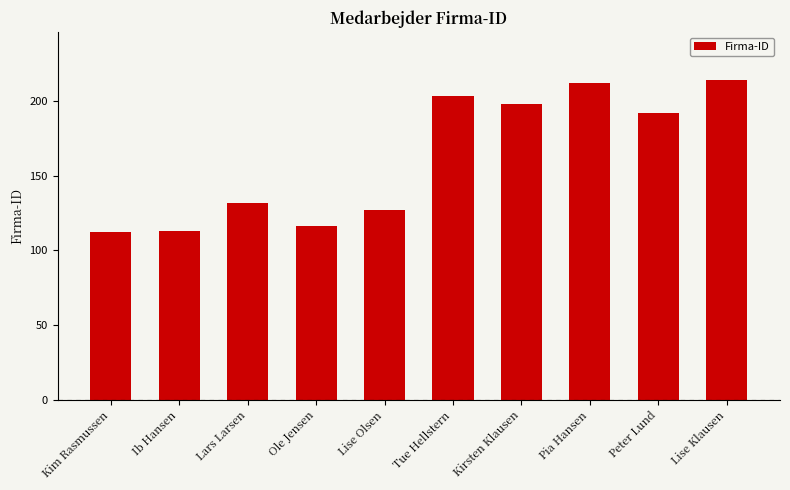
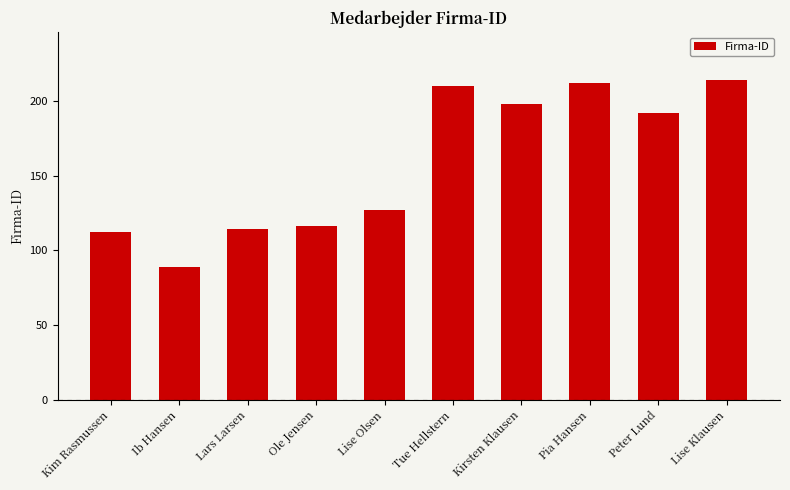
  {
    "Kim Rasmussen": 112,
-   "Ib Hansen": 113,
-   "Lars Larsen": 132,
+   "Ib Hansen": 89,
+   "Lars Larsen": 114,
    "Ole Jensen": 116,
    "Lise Olsen": 127,
-   "Tue Hellstern": 203,
+   "Tue Hellstern": 210,
    "Kirsten Klausen": 198,
    "Pia Hansen": 212,
    "Peter Lund": 192,
    "Lise Klausen": 214
  }
